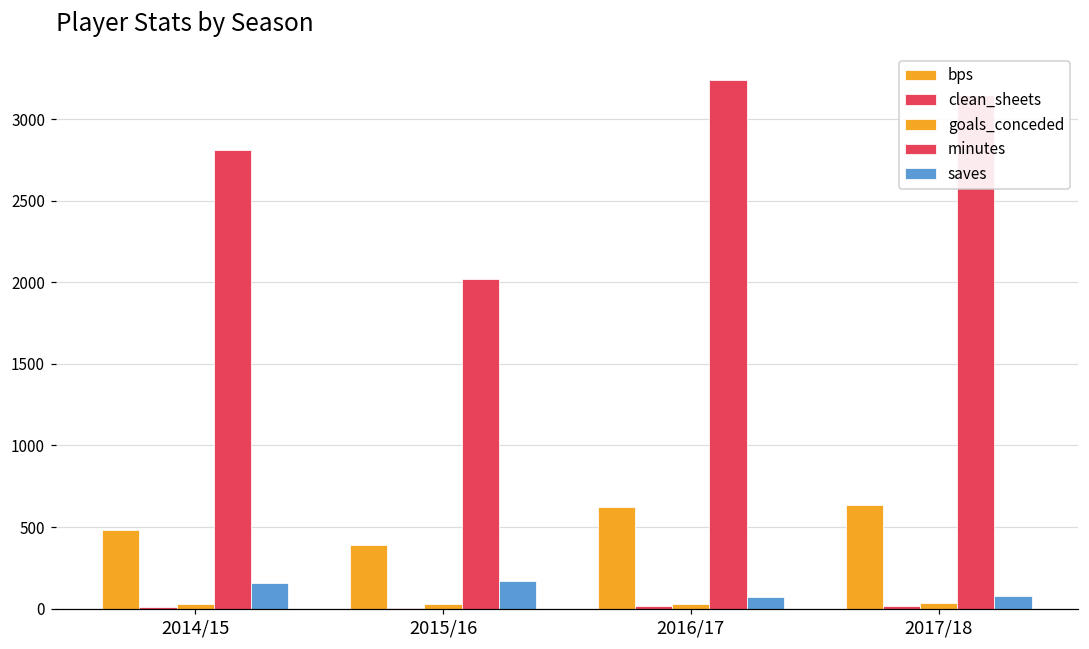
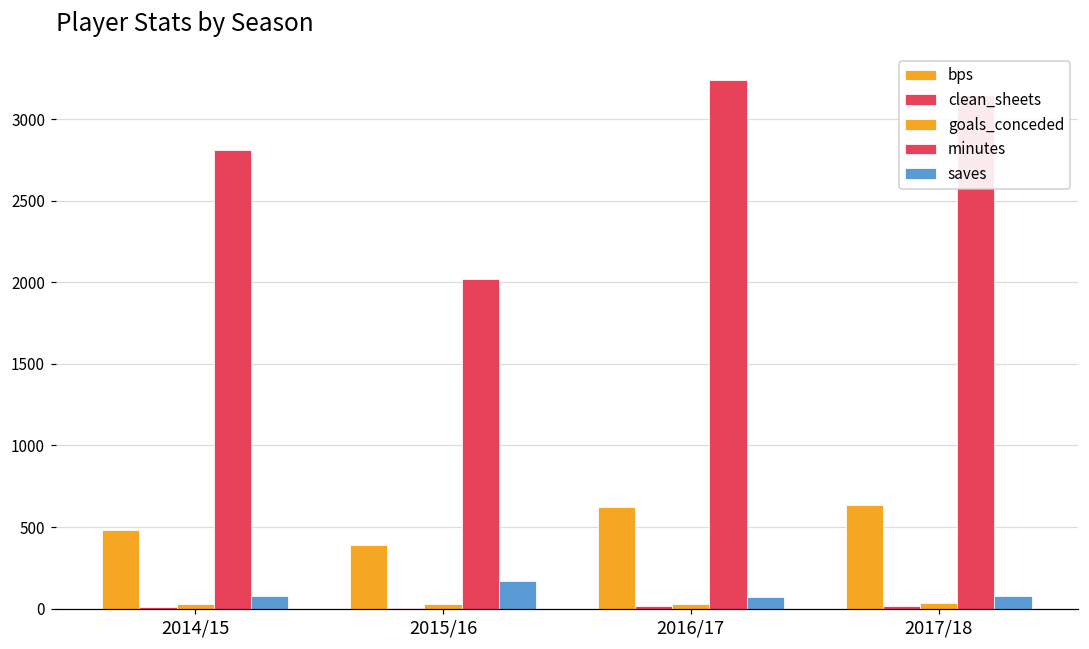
  {
    "saves": {
-     "2014/15": 160,
+     "2014/15": 80,
      "2015/16": 170,
      "2016/17": 70,
      "2017/18": 80
    }
  }
